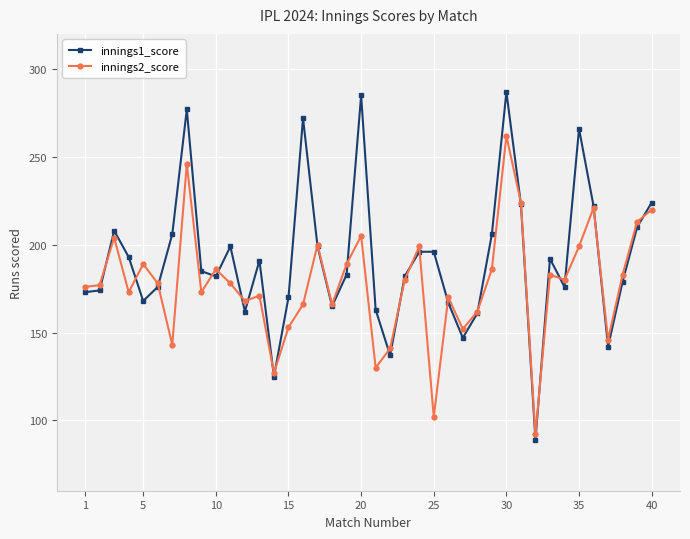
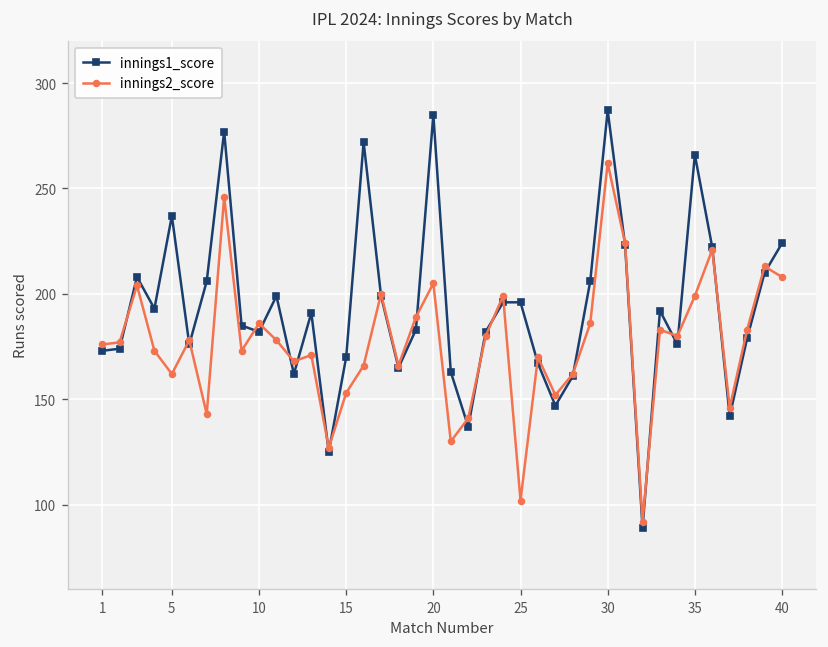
  {
    "innings1_score": {
      "1": 173,
-     "5": 168,
+     "5": 237,
      "10": 182,
      "15": 170,
      "20": 285,
      "25": 196,
      "30": 287,
      "35": 266,
      "40": 224
    },
    "innings2_score": {
      "1": 176,
-     "5": 189,
+     "5": 162,
      "10": 186,
      "15": 153,
      "20": 205,
      "25": 102,
      "30": 262,
      "35": 199,
-     "40": 220
+     "40": 208
    }
  }
